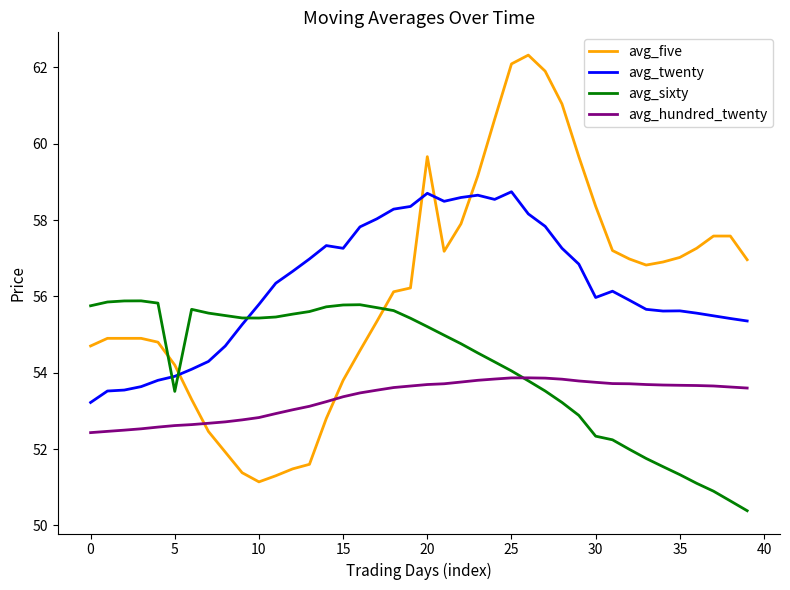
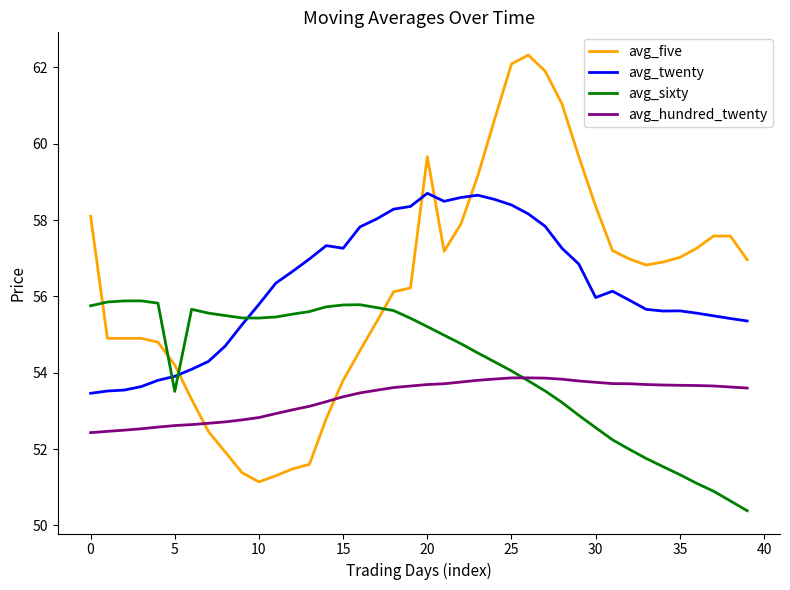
  {
    "avg_five": {
-     "0": 54.7,
+     "0": 58.1,
      "5": 54.2,
      "10": 51.1,
      "15": 53.8,
      "20": 59.7,
      "25": 62.1,
      "30": 58.4,
      "35": 57.0
    },
    "avg_twenty": {
-     "0": 53.2,
+     "0": 53.5,
      "5": 53.9,
      "10": 55.8,
      "15": 57.3,
      "20": 58.7,
-     "25": 58.7,
+     "25": 58.4,
      "30": 56.0,
      "35": 55.6
    },
    "avg_sixty": {
      "0": 55.8,
      "5": 53.5,
      "10": 55.4,
      "15": 55.8,
      "20": 55.2,
      "25": 54.0,
-     "30": 52.3,
+     "30": 52.6,
      "35": 51.3
    },
    "avg_hundred_twenty": {
      "0": 52.4,
      "5": 52.6,
      "10": 52.8,
      "15": 53.4,
      "20": 53.7,
      "25": 53.9,
      "30": 53.7,
      "35": 53.7
    }
  }
